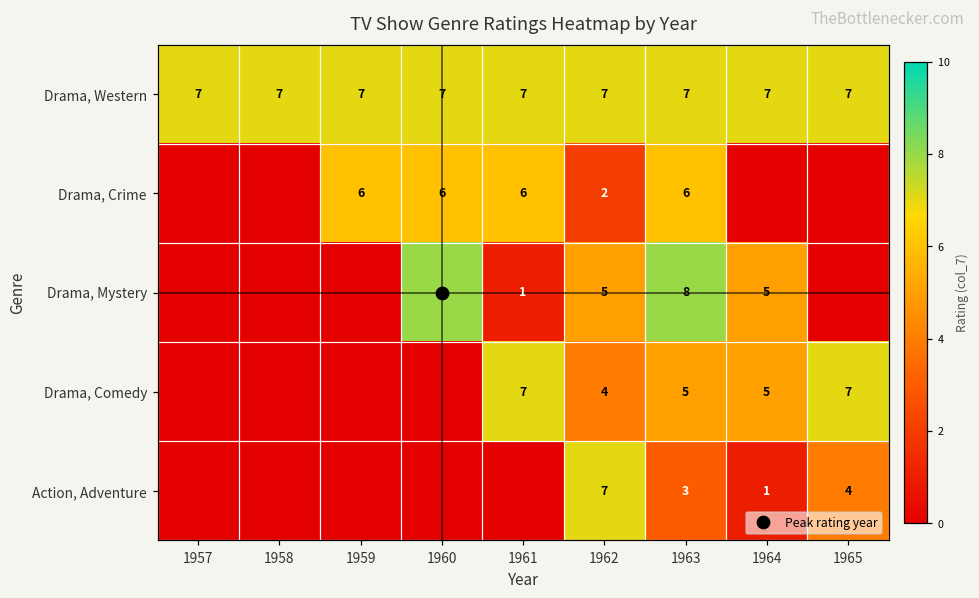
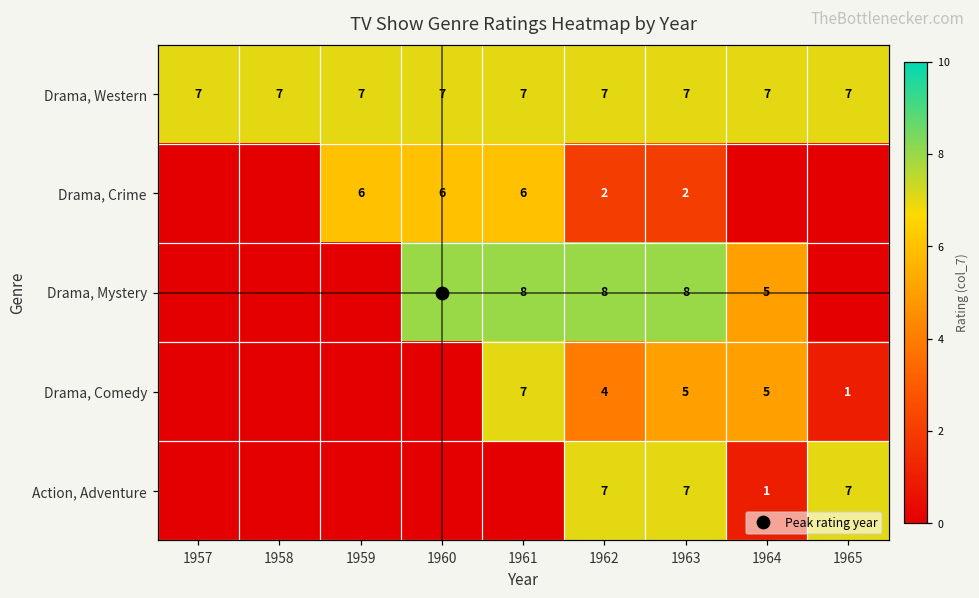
  {
    "Drama, Western": {
      "1957": 7,
      "1958": 7,
      "1959": 7,
      "1960": 7,
      "1961": 7,
      "1962": 7,
      "1963": 7,
      "1964": 7,
      "1965": 7
    },
    "Drama, Crime": {
      "1959": 6,
      "1960": 6,
      "1961": 6,
      "1962": 2,
-     "1963": 6
+     "1963": 2
    },
    "Drama, Mystery": {
-     "1961": 1,
-     "1962": 5,
+     "1961": 8,
+     "1962": 8,
      "1963": 8,
      "1964": 5
    },
    "Drama, Comedy": {
      "1961": 7,
      "1962": 4,
      "1963": 5,
      "1964": 5,
-     "1965": 7
+     "1965": 1
    },
    "Action, Adventure": {
      "1962": 7,
-     "1963": 3,
+     "1963": 7,
      "1964": 1,
-     "1965": 4
+     "1965": 7
    }
  }
